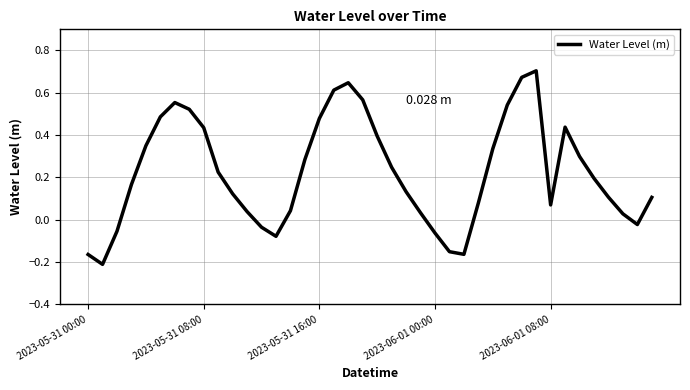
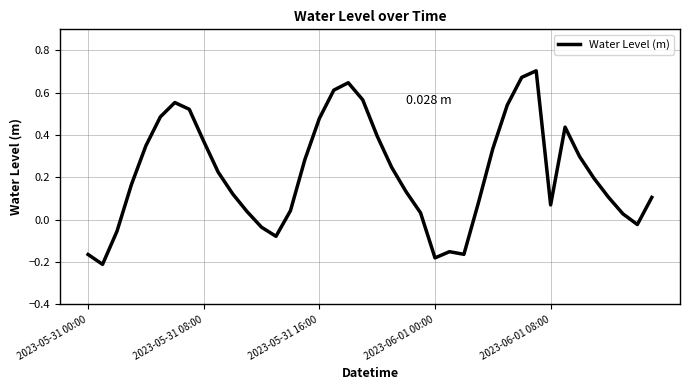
  {
    "2023-05-31 00:00": -0.16,
-   "2023-05-31 08:00": 0.44,
+   "2023-05-31 08:00": 0.37,
    "2023-05-31 16:00": 0.48,
-   "2023-06-01 00:00": -0.06,
+   "2023-06-01 00:00": -0.18,
    "2023-06-01 08:00": 0.07
  }
